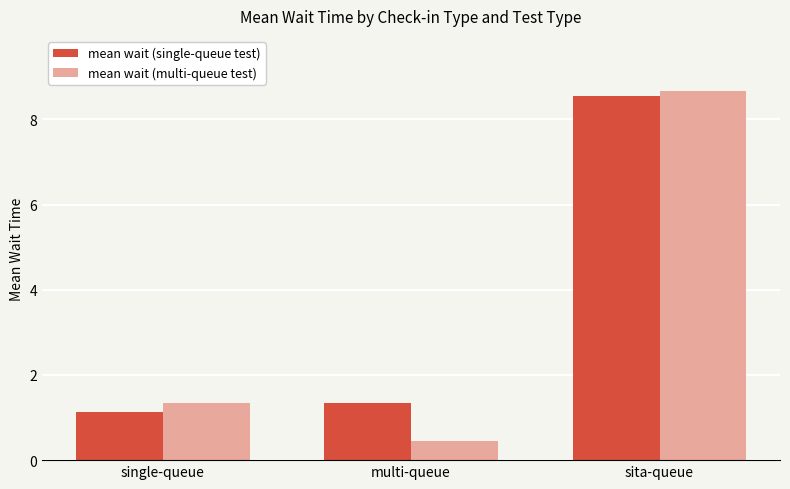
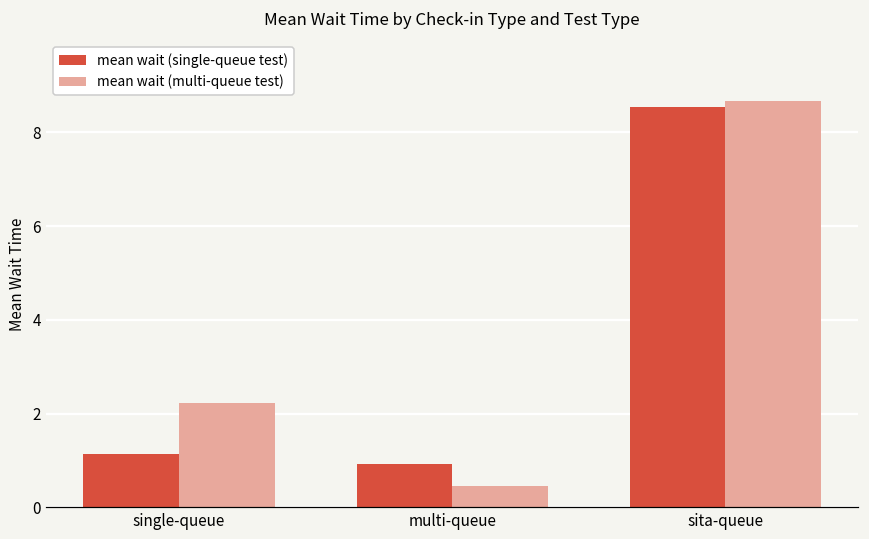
  {
    "mean wait (single-queue test)": {
      "single-queue": 1.1,
-     "multi-queue": 1.3,
+     "multi-queue": 0.9,
      "sita-queue": 8.6
    },
    "mean wait (multi-queue test)": {
-     "single-queue": 1.3,
+     "single-queue": 2.2,
      "multi-queue": 0.4,
      "sita-queue": 8.7
    }
  }
